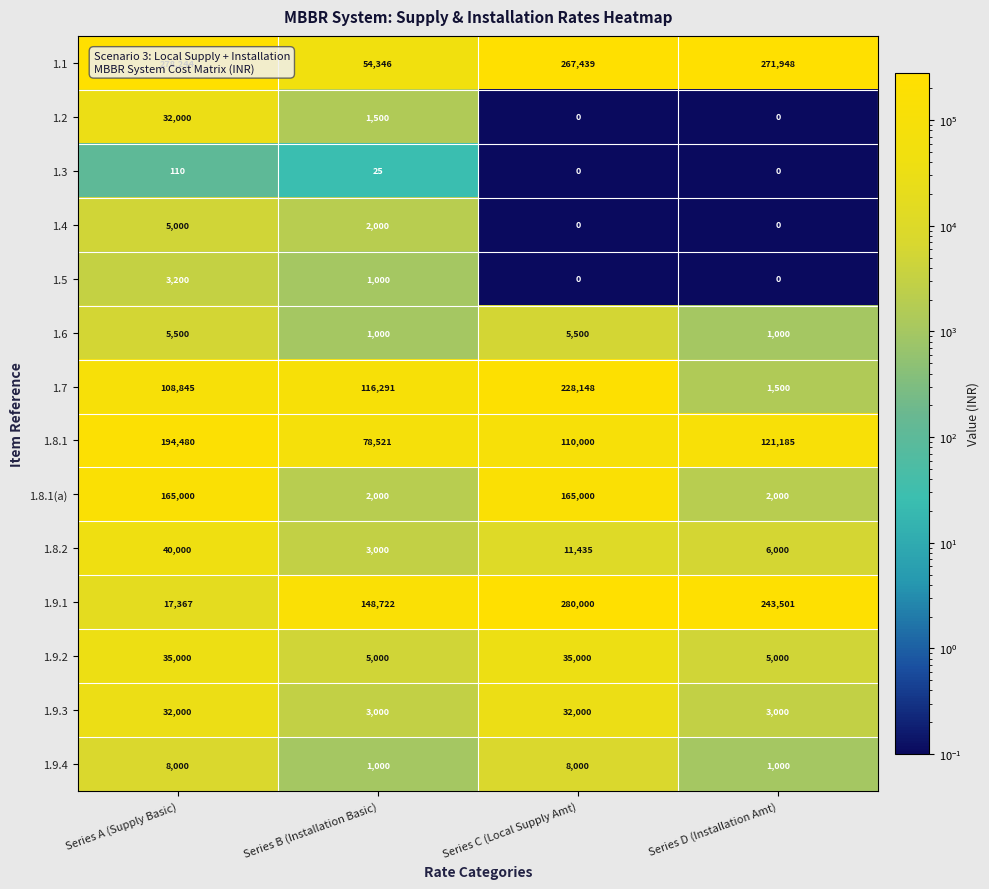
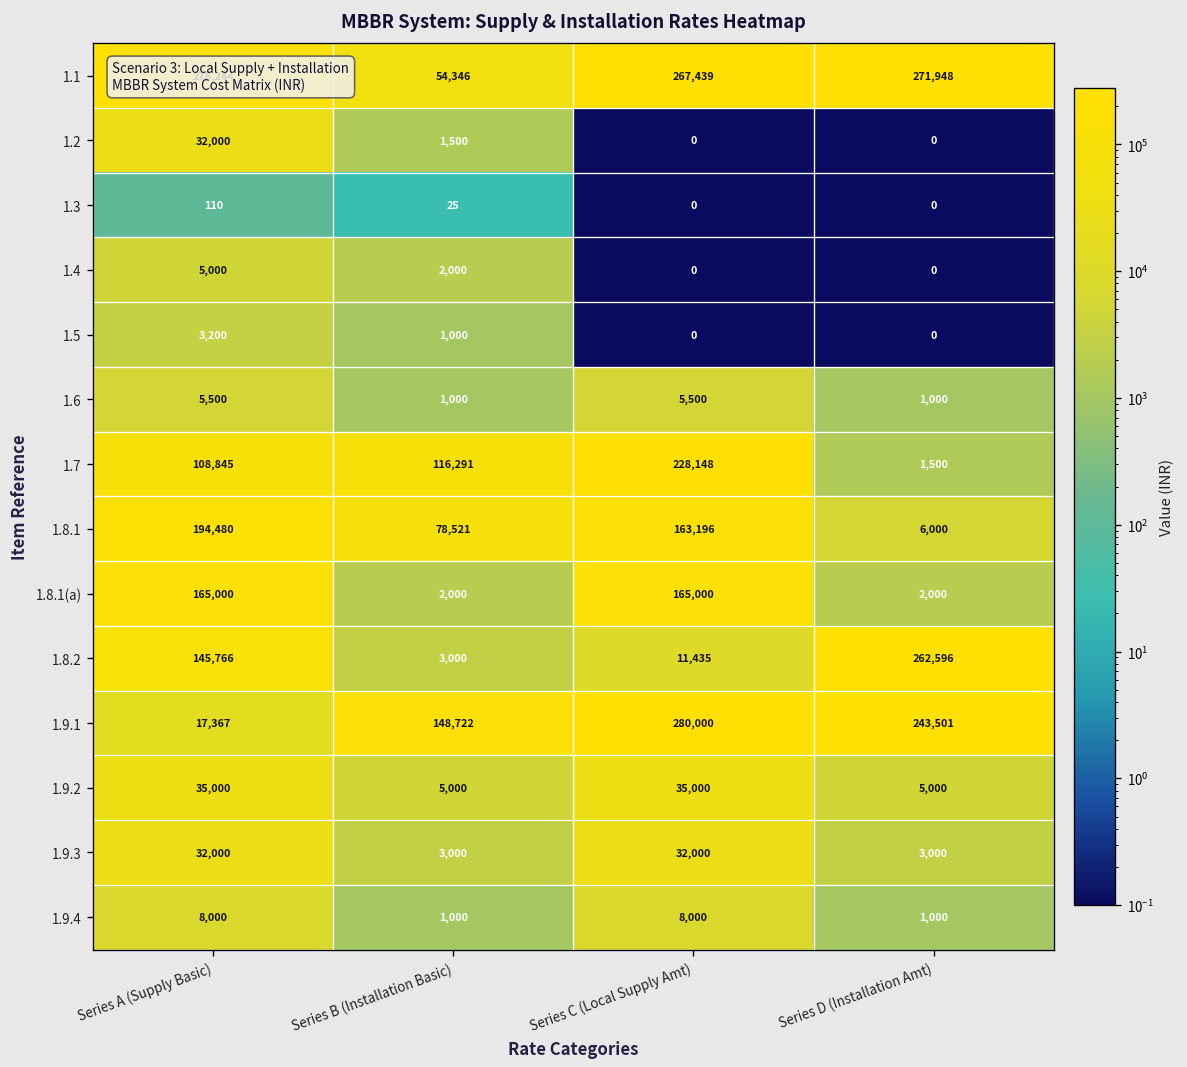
  {
    "1.1": {
      "Series B (Installation Basic)": "54,346",
      "Series C (Local Supply Amt)": "267,439",
      "Series D (Installation Amt)": "271,948"
    },
    "1.2": {
      "Series A (Supply Basic)": "32,000",
      "Series B (Installation Basic)": "1,500",
      "Series C (Local Supply Amt)": "0",
      "Series D (Installation Amt)": "0"
    },
    "1.3": {
      "Series A (Supply Basic)": "110",
      "Series B (Installation Basic)": "25",
      "Series C (Local Supply Amt)": "0",
      "Series D (Installation Amt)": "0"
    },
    "1.4": {
      "Series A (Supply Basic)": "5,000",
      "Series B (Installation Basic)": "2,000",
      "Series C (Local Supply Amt)": "0",
      "Series D (Installation Amt)": "0"
    },
    "1.5": {
      "Series A (Supply Basic)": "3,200",
      "Series B (Installation Basic)": "1,000",
      "Series C (Local Supply Amt)": "0",
      "Series D (Installation Amt)": "0"
    },
    "1.6": {
      "Series A (Supply Basic)": "5,500",
      "Series B (Installation Basic)": "1,000",
      "Series C (Local Supply Amt)": "5,500",
      "Series D (Installation Amt)": "1,000"
    },
    "1.7": {
      "Series A (Supply Basic)": "108,845",
      "Series B (Installation Basic)": "116,291",
      "Series C (Local Supply Amt)": "228,148",
      "Series D (Installation Amt)": "1,500"
    },
    "1.8.1": {
      "Series A (Supply Basic)": "194,480",
      "Series B (Installation Basic)": "78,521",
-     "Series C (Local Supply Amt)": "110,000",
-     "Series D (Installation Amt)": "121,185"
+     "Series C (Local Supply Amt)": "163,196",
+     "Series D (Installation Amt)": "6,000"
    },
    "1.8.1(a)": {
      "Series A (Supply Basic)": "165,000",
      "Series B (Installation Basic)": "2,000",
      "Series C (Local Supply Amt)": "165,000",
      "Series D (Installation Amt)": "2,000"
    },
    "1.8.2": {
-     "Series A (Supply Basic)": "40,000",
+     "Series A (Supply Basic)": "145,766",
      "Series B (Installation Basic)": "3,000",
      "Series C (Local Supply Amt)": "11,435",
-     "Series D (Installation Amt)": "6,000"
+     "Series D (Installation Amt)": "262,596"
    },
    "1.9.1": {
      "Series A (Supply Basic)": "17,367",
      "Series B (Installation Basic)": "148,722",
      "Series C (Local Supply Amt)": "280,000",
      "Series D (Installation Amt)": "243,501"
    },
    "1.9.2": {
      "Series A (Supply Basic)": "35,000",
      "Series B (Installation Basic)": "5,000",
      "Series C (Local Supply Amt)": "35,000",
      "Series D (Installation Amt)": "5,000"
    },
    "1.9.3": {
      "Series A (Supply Basic)": "32,000",
      "Series B (Installation Basic)": "3,000",
      "Series C (Local Supply Amt)": "32,000",
      "Series D (Installation Amt)": "3,000"
    },
    "1.9.4": {
      "Series A (Supply Basic)": "8,000",
      "Series B (Installation Basic)": "1,000",
      "Series C (Local Supply Amt)": "8,000",
      "Series D (Installation Amt)": "1,000"
    }
  }
